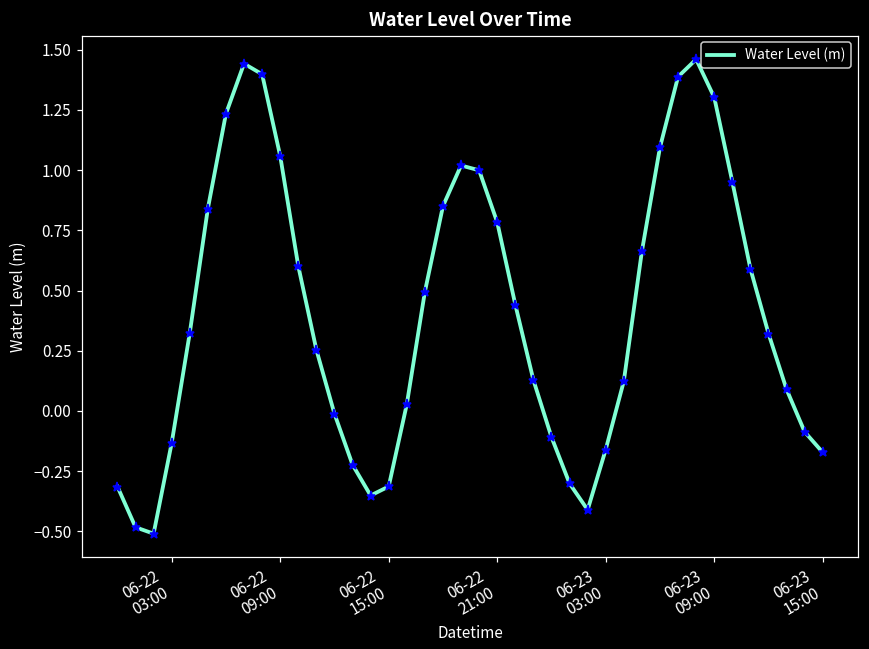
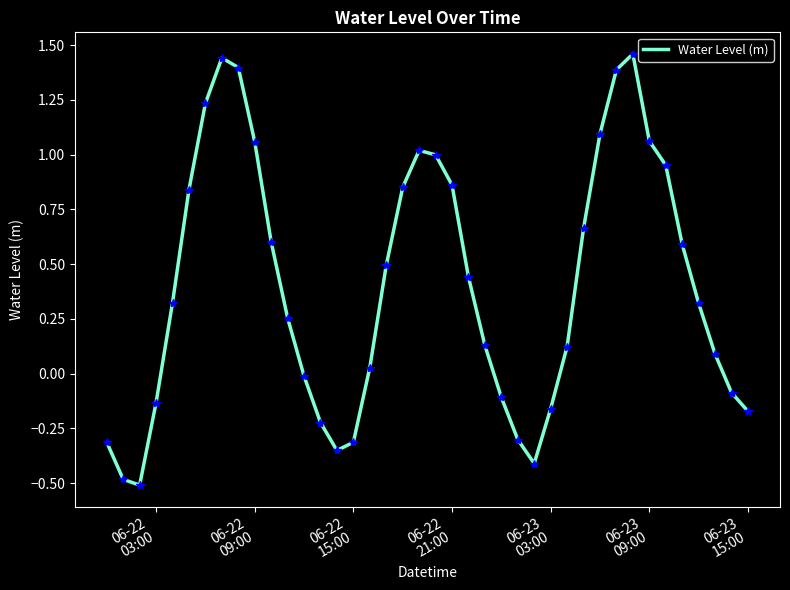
  {
    "06-22 03:00": -0.13,
    "06-22 09:00": 1.06,
    "06-22 15:00": -0.31,
-   "06-22 21:00": 0.78,
+   "06-22 21:00": 0.86,
    "06-23 03:00": -0.16,
-   "06-23 09:00": 1.30,
+   "06-23 09:00": 1.06,
    "06-23 15:00": -0.17
  }
